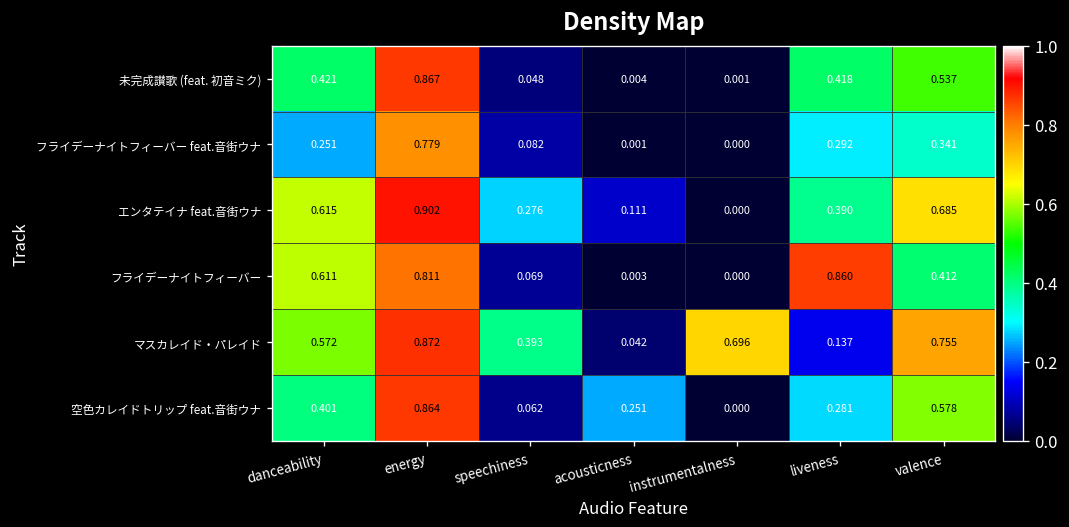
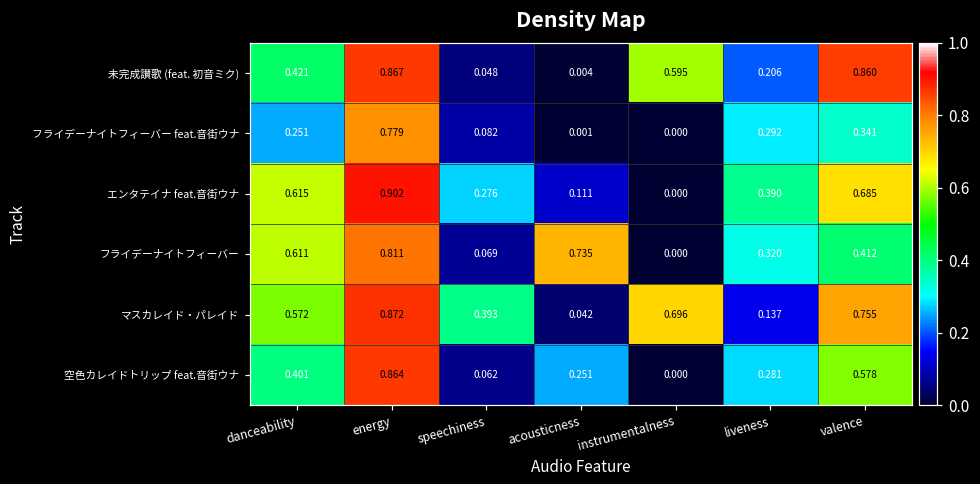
  {
    "未完成讃歌 (feat. 初音ミク)": {
      "danceability": 0.421,
      "energy": 0.867,
      "speechiness": 0.048,
      "acousticness": 0.004,
-     "instrumentalness": 0.001,
-     "liveness": 0.418,
-     "valence": 0.537
+     "instrumentalness": 0.595,
+     "liveness": 0.206,
+     "valence": 0.860
    },
    "フライデーナイトフィーバー feat.音街ウナ": {
      "danceability": 0.251,
      "energy": 0.779,
      "speechiness": 0.082,
      "acousticness": 0.001,
      "instrumentalness": 0.000,
      "liveness": 0.292,
      "valence": 0.341
    },
    "エンタテイナ feat.音街ウナ": {
      "danceability": 0.615,
      "energy": 0.902,
      "speechiness": 0.276,
      "acousticness": 0.111,
      "instrumentalness": 0.000,
      "liveness": 0.390,
      "valence": 0.685
    },
    "フライデーナイトフィーバー": {
      "danceability": 0.611,
      "energy": 0.811,
      "speechiness": 0.069,
-     "acousticness": 0.003,
+     "acousticness": 0.735,
      "instrumentalness": 0.000,
-     "liveness": 0.860,
+     "liveness": 0.320,
      "valence": 0.412
    },
    "マスカレイド・パレイド": {
      "danceability": 0.572,
      "energy": 0.872,
      "speechiness": 0.393,
      "acousticness": 0.042,
      "instrumentalness": 0.696,
      "liveness": 0.137,
      "valence": 0.755
    },
    "空色カレイドトリップ feat.音街ウナ": {
      "danceability": 0.401,
      "energy": 0.864,
      "speechiness": 0.062,
      "acousticness": 0.251,
      "instrumentalness": 0.000,
      "liveness": 0.281,
      "valence": 0.578
    }
  }
